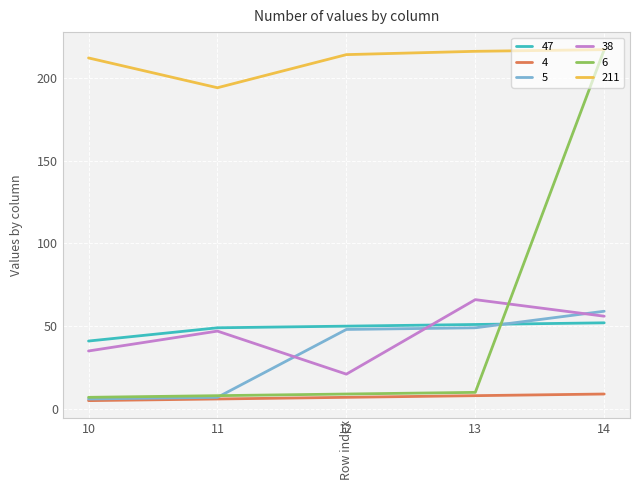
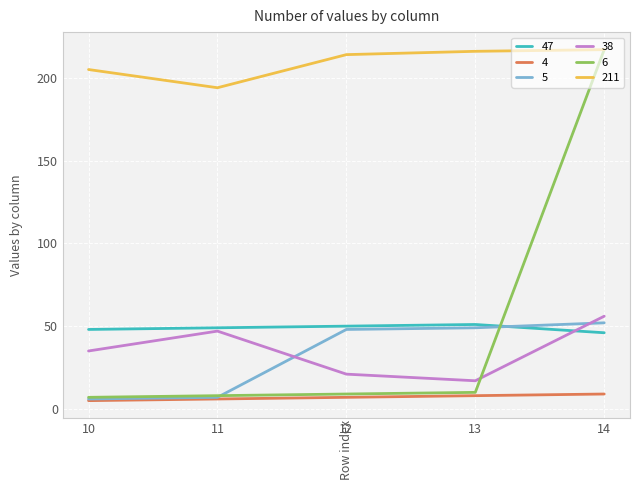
  {
    "47": {
-     "10": 41,
+     "10": 48,
      "11": 49,
      "12": 50,
      "13": 51,
-     "14": 52
+     "14": 46
    },
    "4": {
      "12": 7,
      "13": 8,
      "14": 9
    },
    "5": {
      "12": 48,
      "13": 49,
-     "14": 59
+     "14": 52
    },
    "38": {
      "10": 35,
      "11": 47,
      "12": 21,
-     "13": 66,
+     "13": 17,
      "14": 56
    },
    "6": {
      "12": 9,
      "13": 10
    },
    "211": {
-     "10": 212,
+     "10": 205,
      "11": 194,
      "12": 214,
      "13": 216
    }
  }
